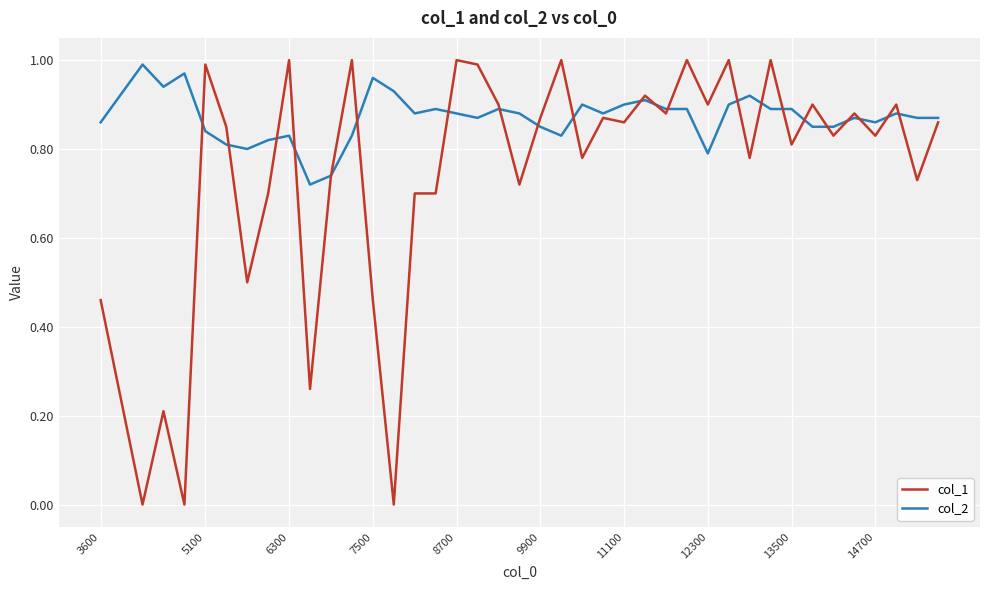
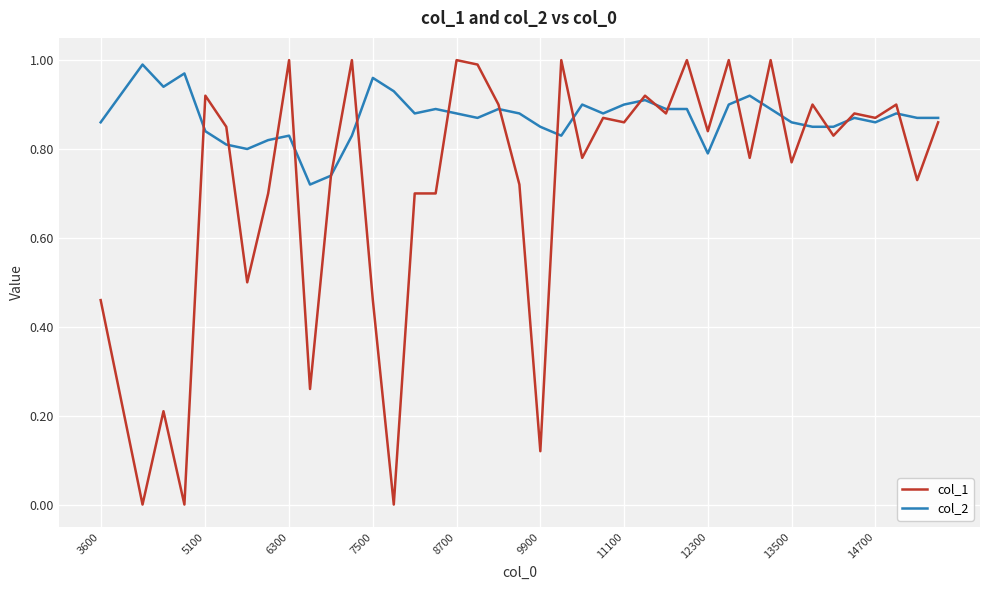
  {
    "col_1": {
      "3600": 0.46,
-     "5100": 0.99,
+     "5100": 0.92,
      "6300": 1.00,
      "7500": 0.46,
      "8700": 1.00,
-     "9900": 0.87,
+     "9900": 0.12,
      "11100": 0.86,
-     "12300": 0.90,
-     "13500": 0.81,
-     "14700": 0.83
+     "12300": 0.84,
+     "13500": 0.77,
+     "14700": 0.87
    },
    "col_2": {
      "3600": 0.86,
      "5100": 0.84,
      "6300": 0.83,
      "7500": 0.96,
      "8700": 0.88,
      "9900": 0.85,
      "11100": 0.90,
      "12300": 0.79,
-     "13500": 0.89,
+     "13500": 0.86,
      "14700": 0.86
    }
  }
